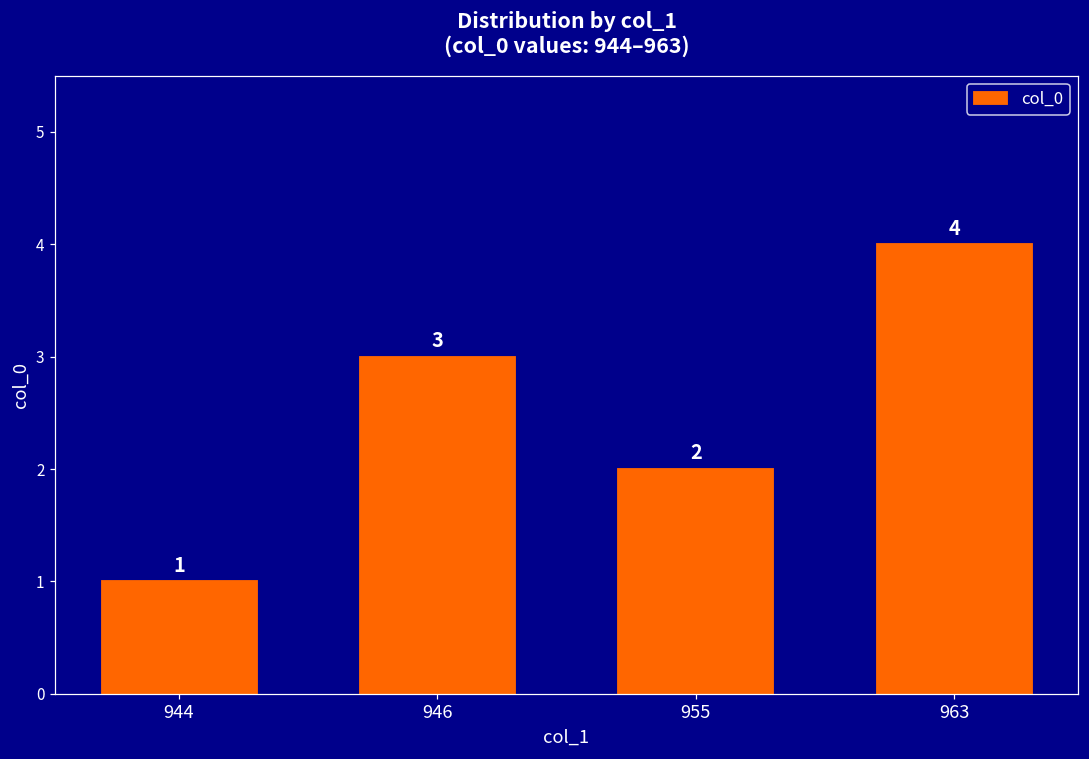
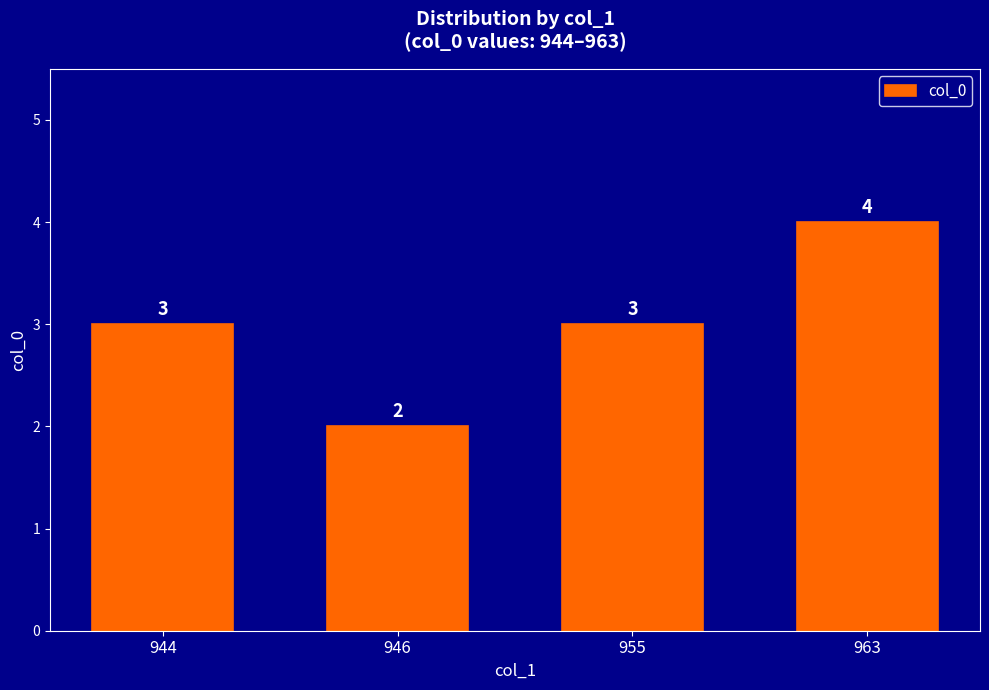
  {
-   "944": 1,
-   "946": 3,
-   "955": 2,
+   "944": 3,
+   "946": 2,
+   "955": 3,
    "963": 4
  }
